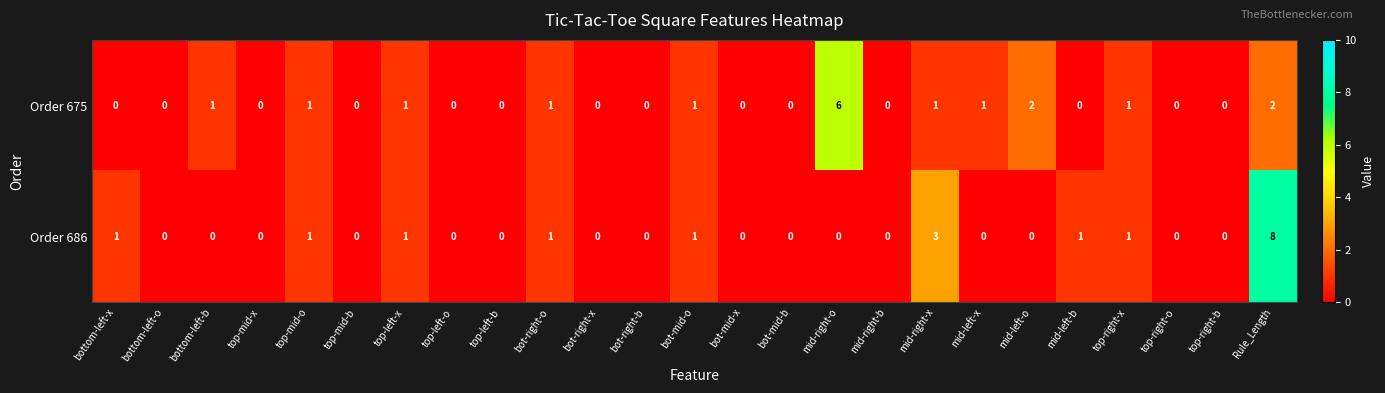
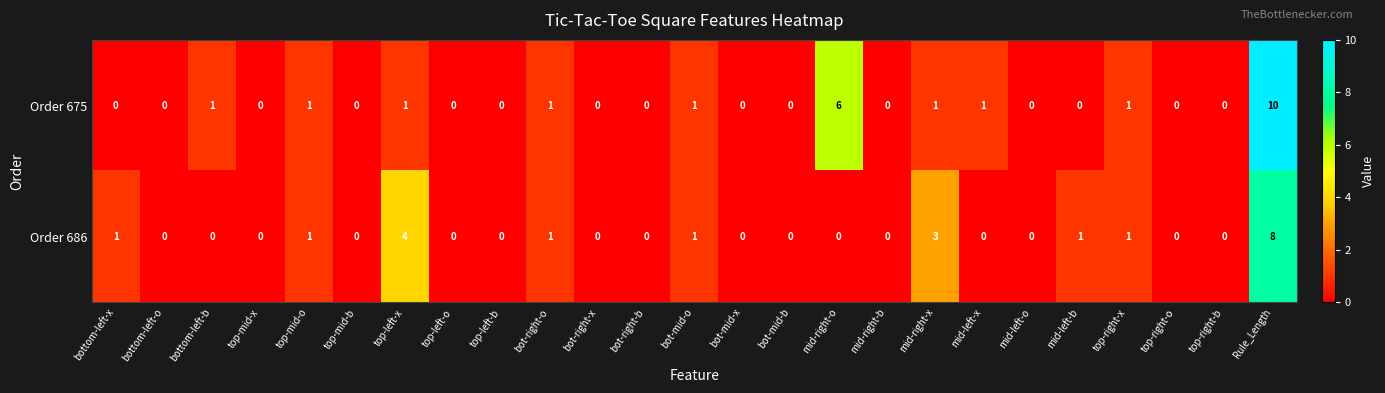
  {
    "Order 675": {
      "bottom-left-x": 0,
      "bottom-left-o": 0,
      "bottom-left-b": 1,
      "top-mid-x": 0,
      "top-mid-o": 1,
      "top-mid-b": 0,
      "top-left-x": 1,
      "top-left-o": 0,
      "top-left-b": 0,
      "bot-right-o": 1,
      "bot-right-x": 0,
      "bot-right-b": 0,
      "bot-mid-o": 1,
      "bot-mid-x": 0,
      "bot-mid-b": 0,
      "mid-right-o": 6,
      "mid-right-b": 0,
      "mid-right-x": 1,
      "mid-left-x": 1,
-     "mid-left-o": 2,
+     "mid-left-o": 0,
      "mid-left-b": 0,
      "top-right-x": 1,
      "top-right-o": 0,
      "top-right-b": 0,
-     "Rule_Length": 2
+     "Rule_Length": 10
    },
    "Order 686": {
      "bottom-left-x": 1,
      "bottom-left-o": 0,
      "bottom-left-b": 0,
      "top-mid-x": 0,
      "top-mid-o": 1,
      "top-mid-b": 0,
-     "top-left-x": 1,
+     "top-left-x": 4,
      "top-left-o": 0,
      "top-left-b": 0,
      "bot-right-o": 1,
      "bot-right-x": 0,
      "bot-right-b": 0,
      "bot-mid-o": 1,
      "bot-mid-x": 0,
      "bot-mid-b": 0,
      "mid-right-o": 0,
      "mid-right-b": 0,
      "mid-right-x": 3,
      "mid-left-x": 0,
      "mid-left-o": 0,
      "mid-left-b": 1,
      "top-right-x": 1,
      "top-right-o": 0,
      "top-right-b": 0,
      "Rule_Length": 8
    }
  }
